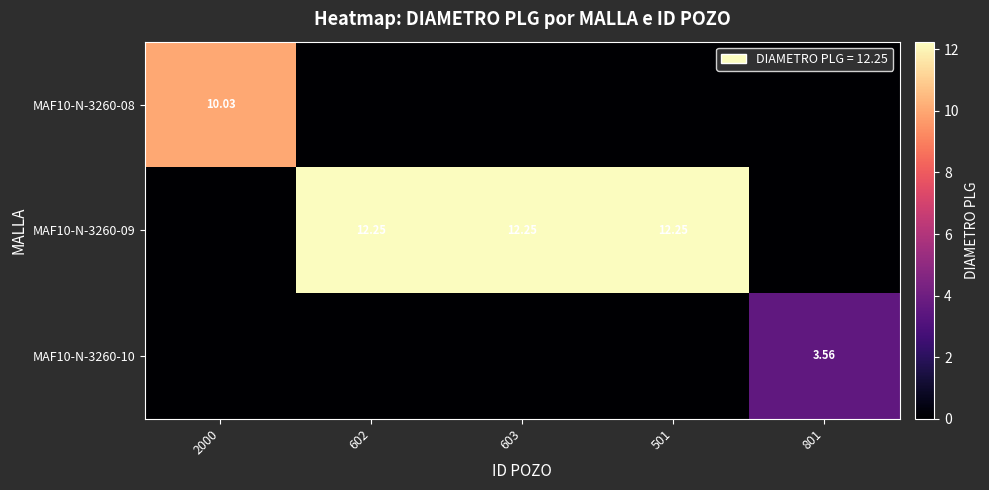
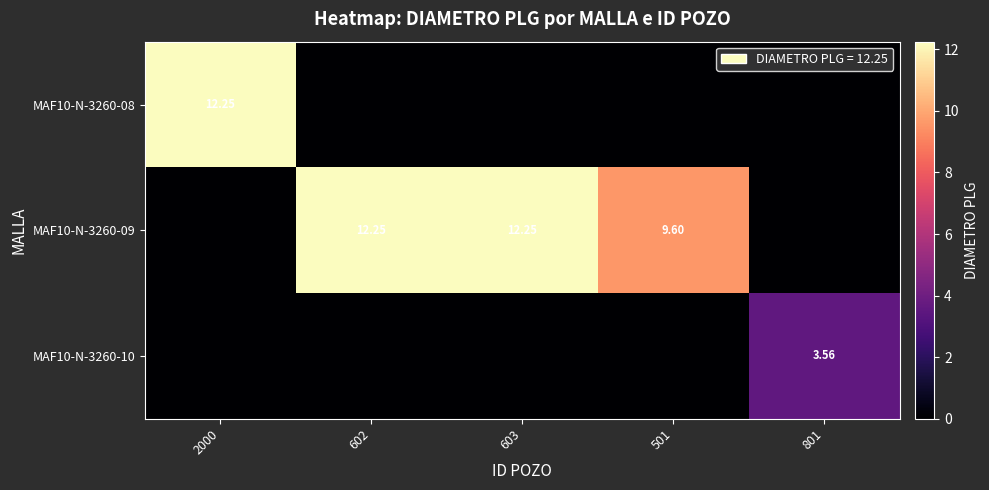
  {
    "MAF10-N-3260-08": {
-     "2000": 10.03
+     "2000": 12.25
    },
    "MAF10-N-3260-09": {
      "602": 12.25,
      "603": 12.25,
-     "501": 12.25
+     "501": 9.60
    },
    "MAF10-N-3260-10": {
      "801": 3.56
    }
  }
